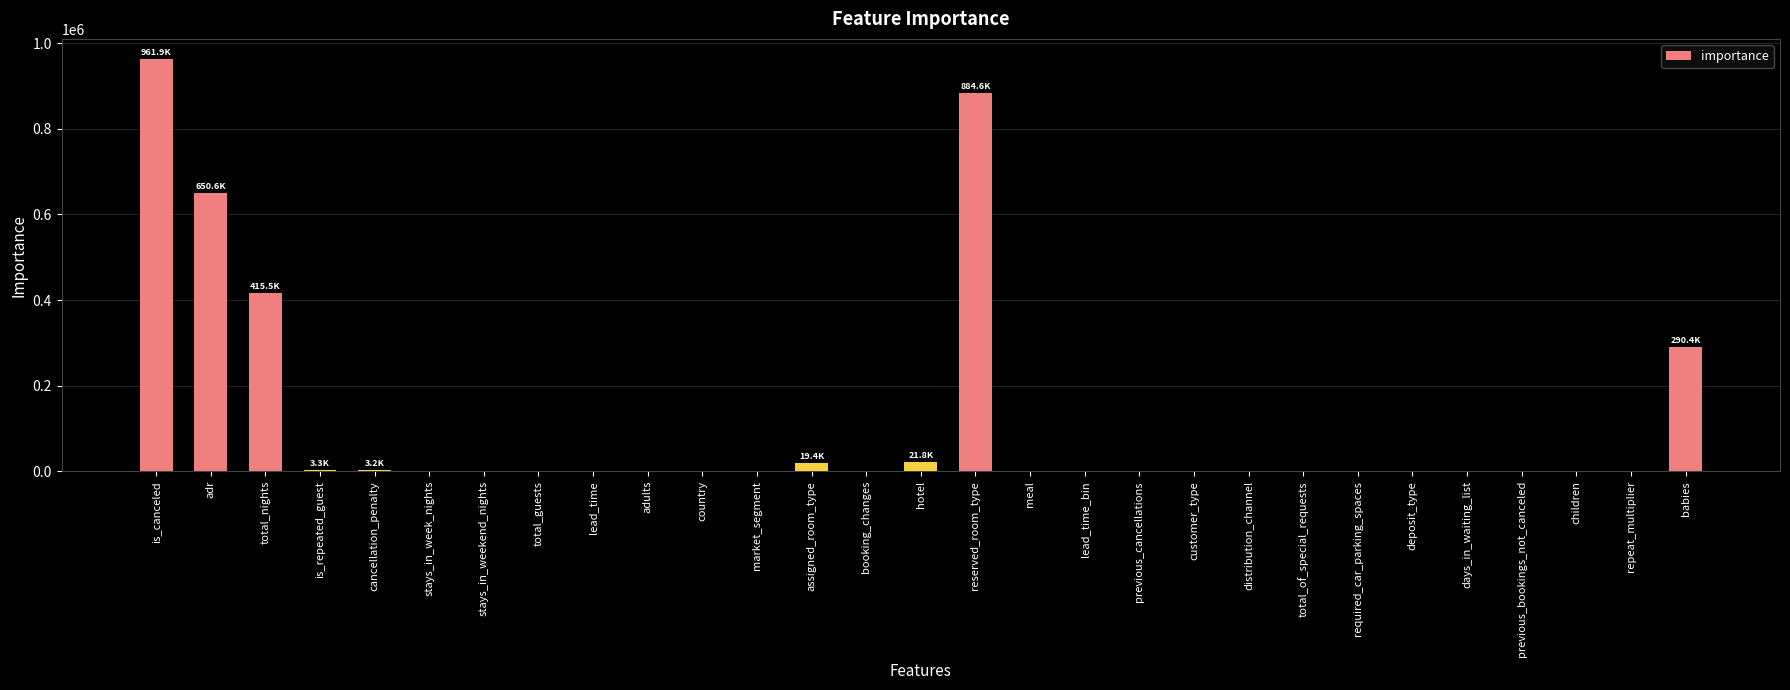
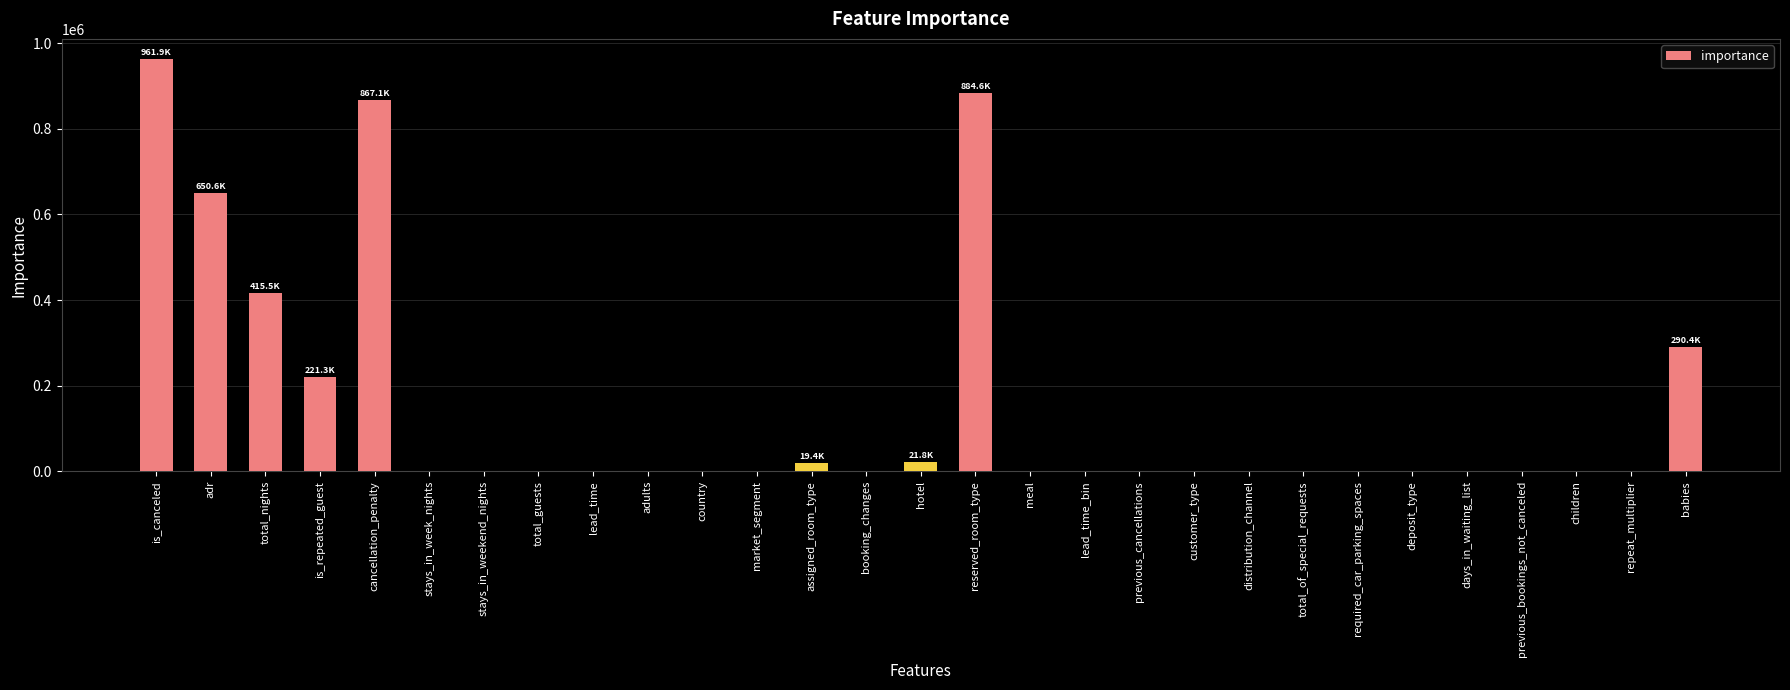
  {
    "is_canceled": "961.9K",
    "adr": "650.6K",
    "total_nights": "415.5K",
-   "is_repeated_guest": "3.3K",
-   "cancellation_penalty": "3.2K",
+   "is_repeated_guest": "221.3K",
+   "cancellation_penalty": "867.1K",
    "assigned_room_type": "19.4K",
    "hotel": "21.8K",
    "reserved_room_type": "884.6K",
    "babies": "290.4K"
  }
